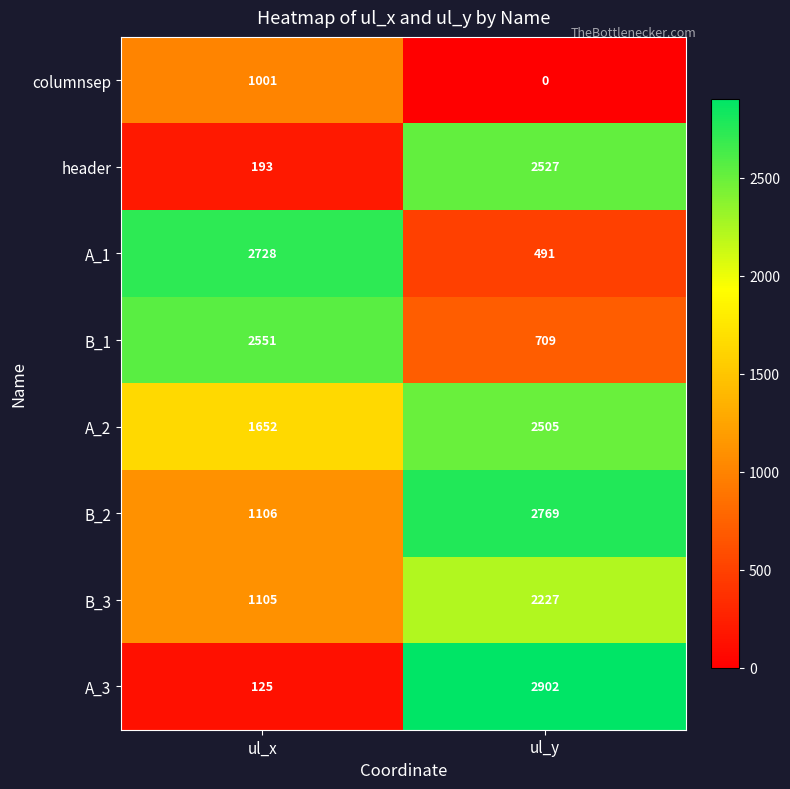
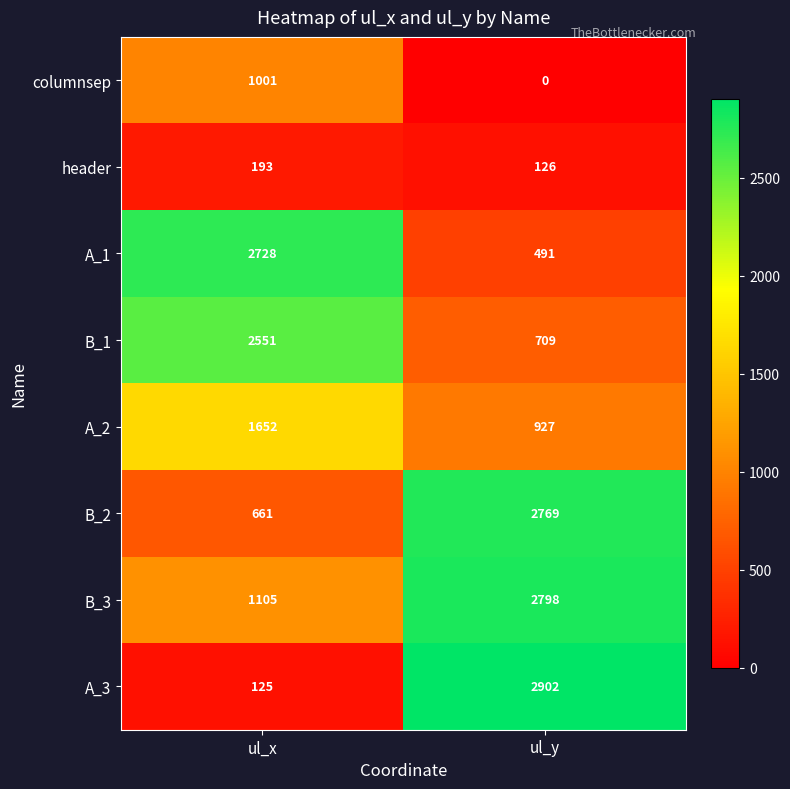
  {
    "columnsep": {
      "ul_x": 1001,
      "ul_y": 0
    },
    "header": {
      "ul_x": 193,
-     "ul_y": 2527
+     "ul_y": 126
    },
    "A_1": {
      "ul_x": 2728,
      "ul_y": 491
    },
    "B_1": {
      "ul_x": 2551,
      "ul_y": 709
    },
    "A_2": {
      "ul_x": 1652,
-     "ul_y": 2505
+     "ul_y": 927
    },
    "B_2": {
-     "ul_x": 1106,
+     "ul_x": 661,
      "ul_y": 2769
    },
    "B_3": {
      "ul_x": 1105,
-     "ul_y": 2227
+     "ul_y": 2798
    },
    "A_3": {
      "ul_x": 125,
      "ul_y": 2902
    }
  }
